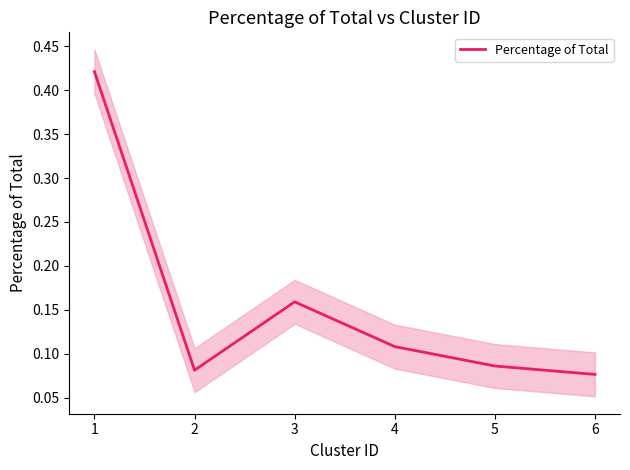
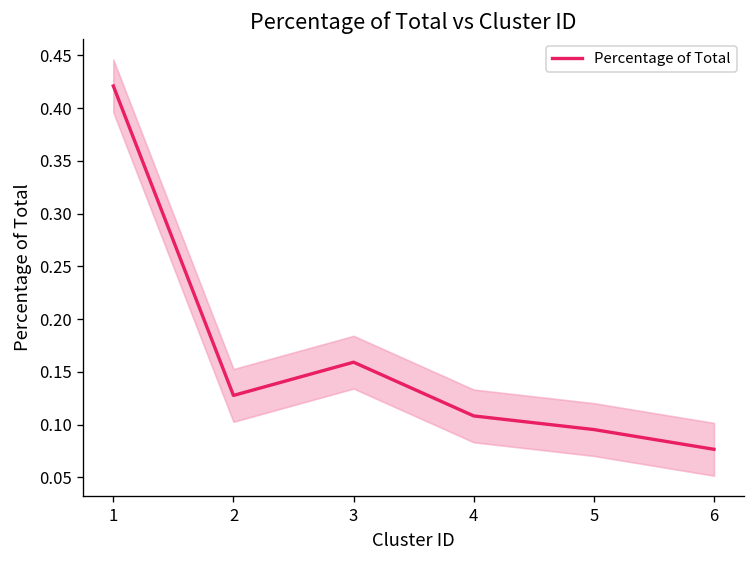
  {
    "Percentage of Total": {
      "1": 0.42,
-     "2": 0.08,
+     "2": 0.13,
      "3": 0.16,
      "4": 0.11,
-     "5": 0.09,
+     "5": 0.10,
      "6": 0.08
    }
  }
